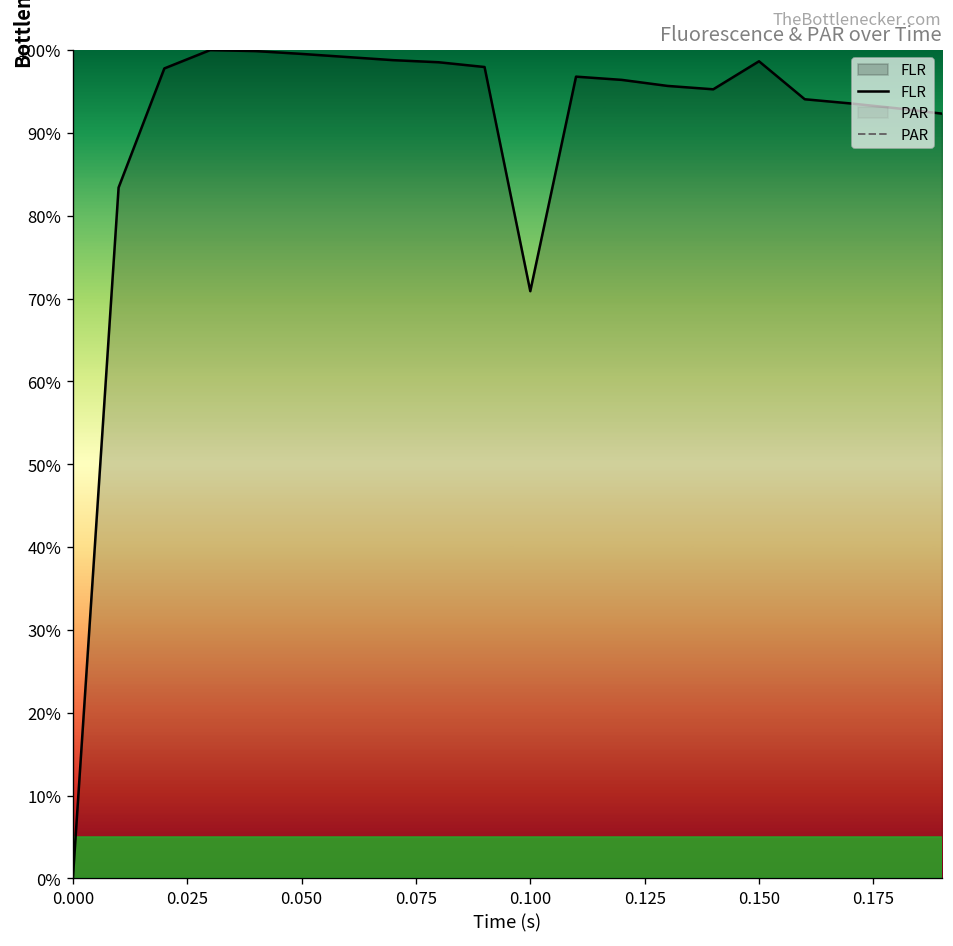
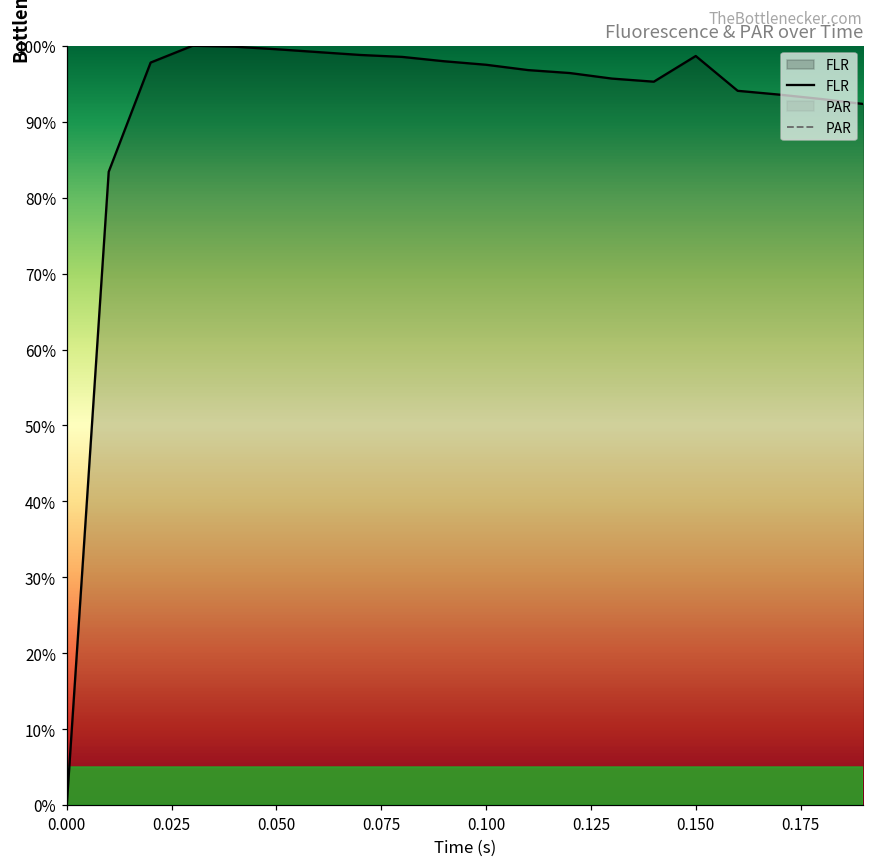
  {
    "0.050": "100%",
-   "0.100": "71%",
+   "0.100": "97%",
    "0.150": "99%"
  }
